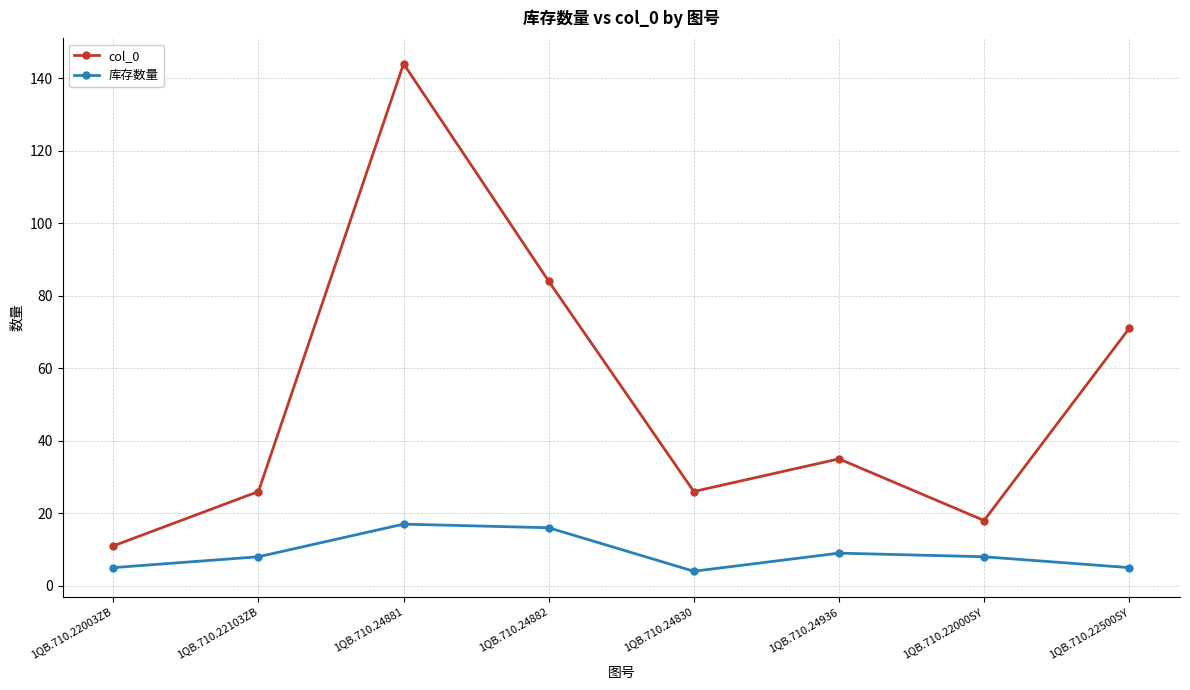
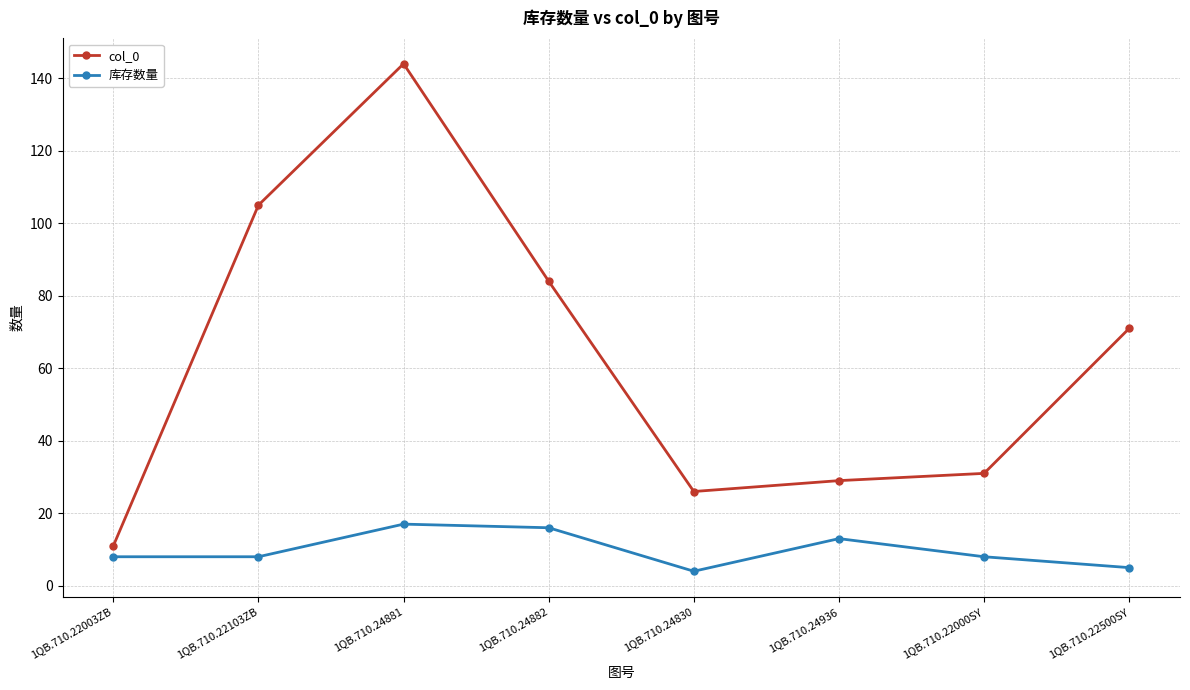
  {
    "col_0": {
      "1QB.710.22003ZB": 11,
-     "1QB.710.22103ZB": 26,
+     "1QB.710.22103ZB": 105,
      "1QB.710.24881": 144,
      "1QB.710.24882": 84,
      "1QB.710.24830": 26,
-     "1QB.710.24936": 35,
-     "1QB.710.22000SY": 18,
+     "1QB.710.24936": 29,
+     "1QB.710.22000SY": 31,
      "1QB.710.22500SY": 71
    },
    "库存数量": {
-     "1QB.710.22003ZB": 5,
+     "1QB.710.22003ZB": 8,
      "1QB.710.22103ZB": 8,
      "1QB.710.24881": 17,
      "1QB.710.24882": 16,
      "1QB.710.24830": 4,
-     "1QB.710.24936": 9,
+     "1QB.710.24936": 13,
      "1QB.710.22000SY": 8,
      "1QB.710.22500SY": 5
    }
  }
